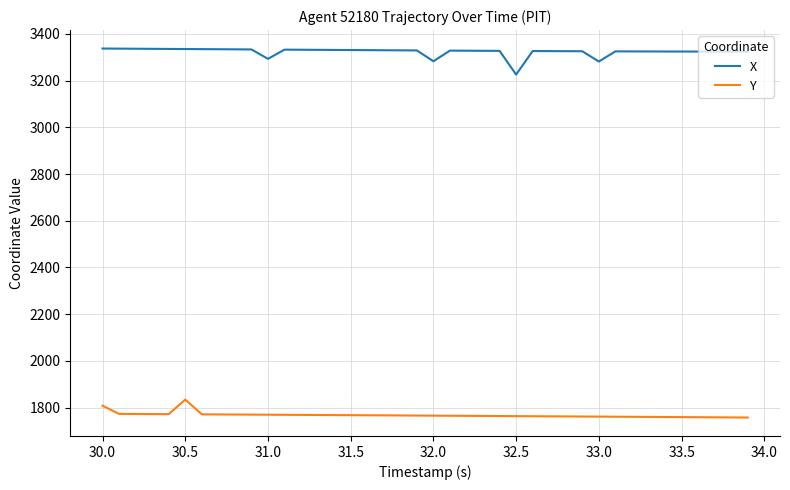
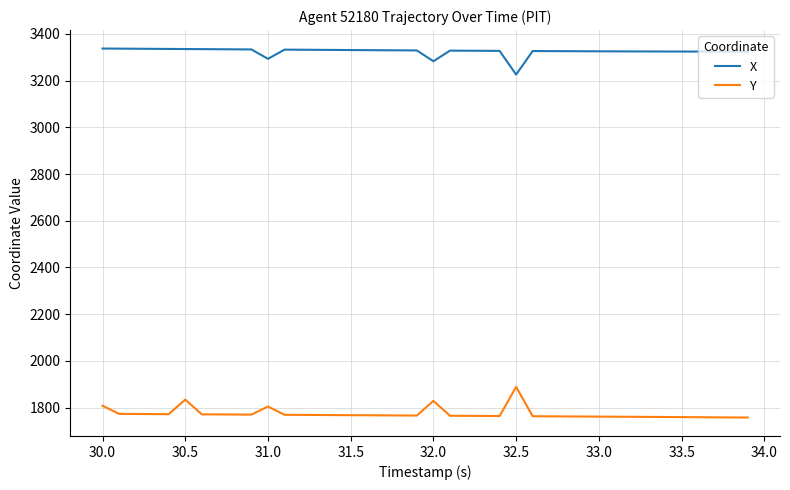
  {
    "X": {
      "30.0": 3340,
      "30.5": 3340,
      "31.0": 3290,
      "31.5": 3330,
      "32.0": 3280,
      "32.5": 3230,
-     "33.0": 3280,
+     "33.0": 3330,
      "33.5": 3320
    },
    "Y": {
      "30.0": 1810,
      "30.5": 1830,
-     "31.0": 1770,
+     "31.0": 1800,
      "31.5": 1770,
-     "32.0": 1770,
-     "32.5": 1760,
+     "32.0": 1830,
+     "32.5": 1890,
      "33.0": 1760,
      "33.5": 1760
    }
  }
